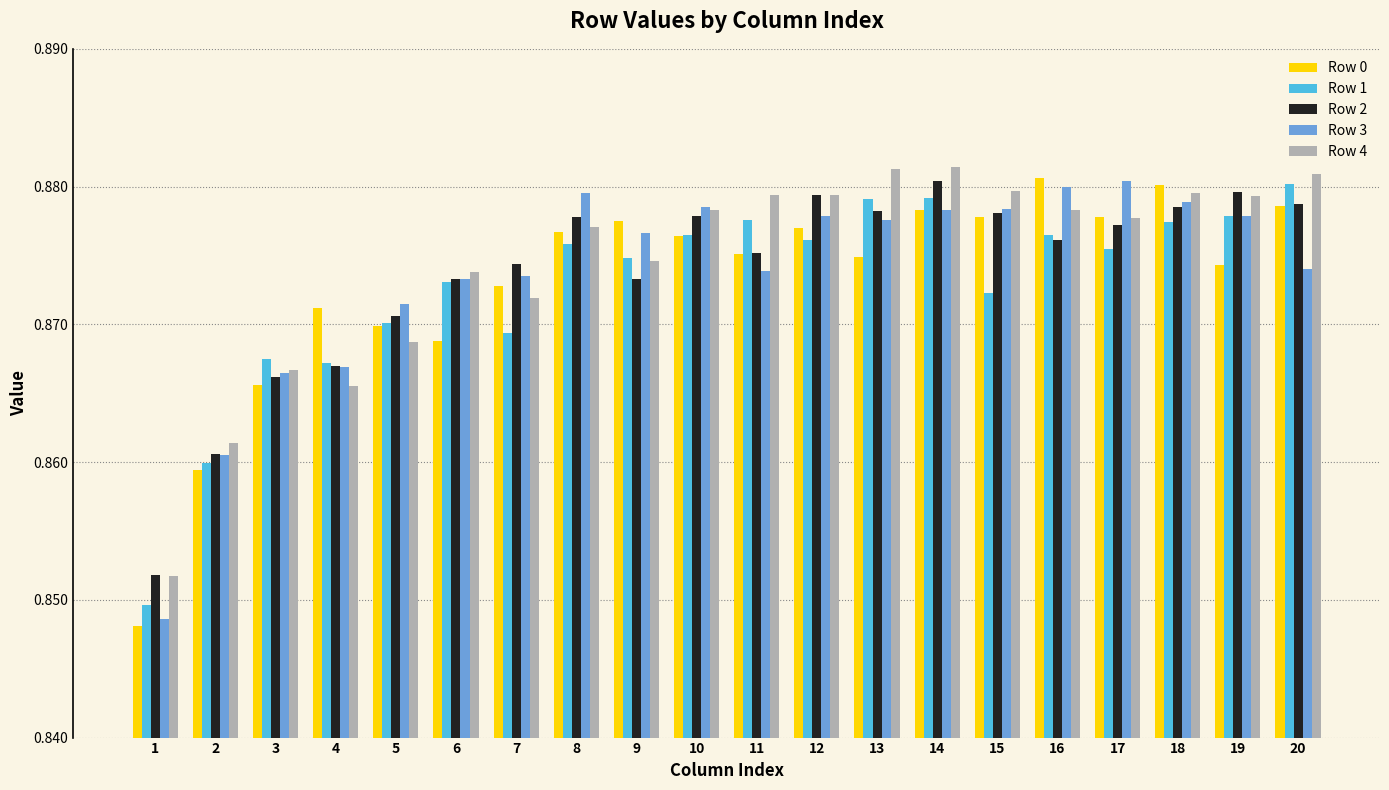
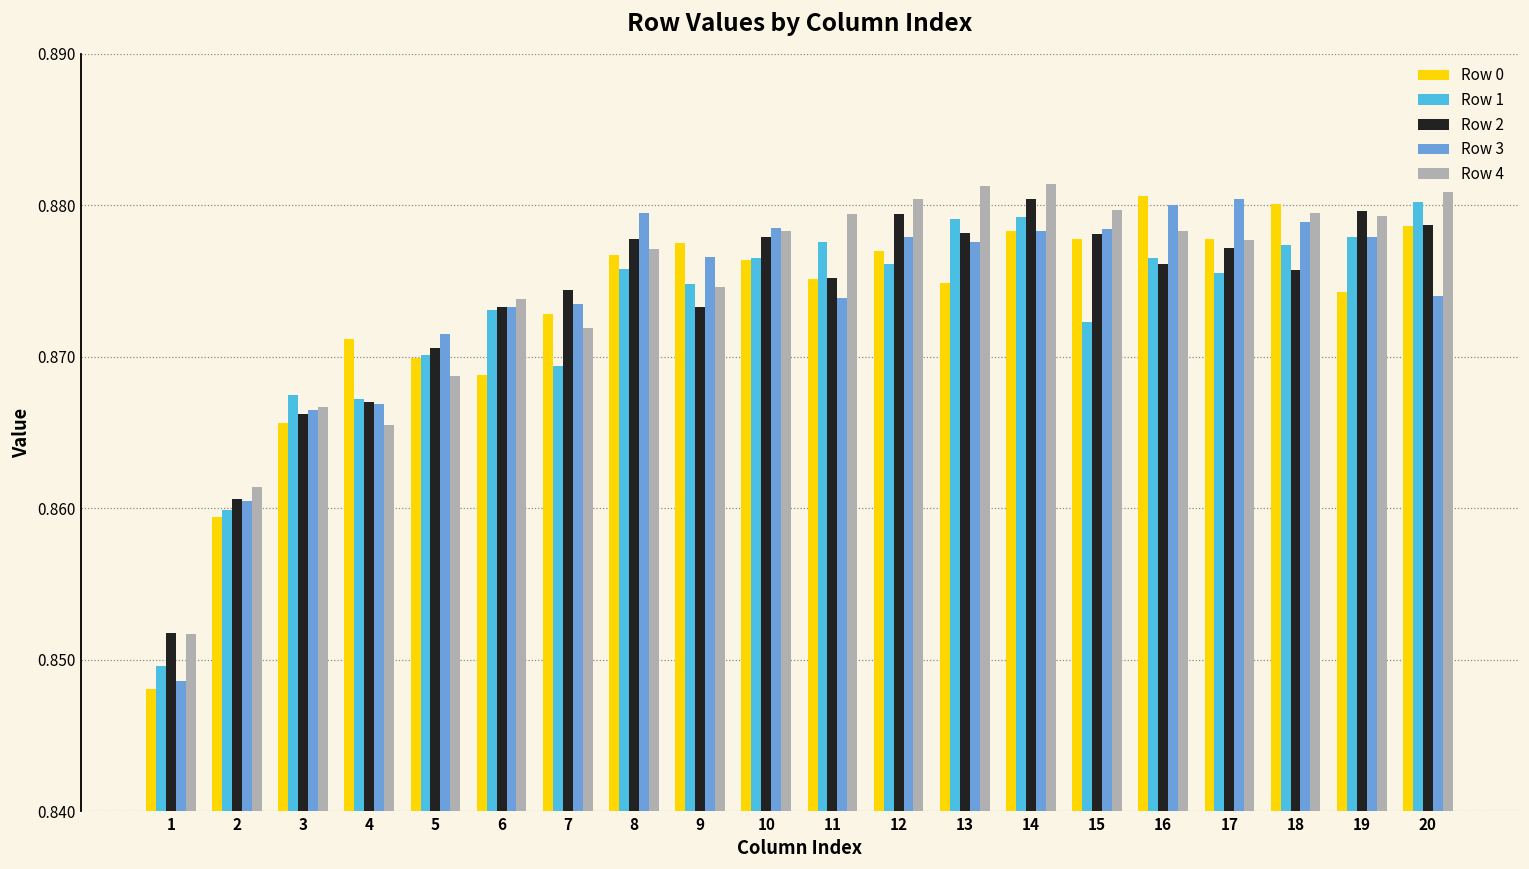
  {
    "Row 0": {
      "1": 0.8481,
      "2": 0.8594,
      "3": 0.8656,
      "4": 0.8712,
      "5": 0.8699,
      "6": 0.8688,
      "7": 0.8728,
      "8": 0.8767,
      "9": 0.8775,
      "10": 0.8764,
      "11": 0.8751,
      "12": 0.8770,
      "13": 0.8749,
      "14": 0.8783,
      "15": 0.8778,
      "16": 0.8806,
      "17": 0.8778,
      "18": 0.8801,
      "19": 0.8743,
      "20": 0.8786
    },
    "Row 2": {
      "1": 0.8518,
      "2": 0.8606,
      "3": 0.8662,
      "4": 0.8670,
      "5": 0.8706,
      "6": 0.8733,
      "7": 0.8744,
      "8": 0.8778,
      "9": 0.8733,
      "10": 0.8779,
      "11": 0.8752,
      "12": 0.8794,
      "13": 0.8782,
      "14": 0.8804,
      "15": 0.8781,
      "16": 0.8761,
      "17": 0.8772,
-     "18": 0.8785,
+     "18": 0.8757,
      "19": 0.8796,
      "20": 0.8787
    },
    "Row 4": {
      "1": 0.8517,
      "2": 0.8614,
      "3": 0.8667,
      "4": 0.8655,
      "5": 0.8687,
      "6": 0.8738,
      "7": 0.8719,
      "8": 0.8771,
      "9": 0.8746,
      "10": 0.8783,
      "11": 0.8794,
-     "12": 0.8794,
+     "12": 0.8804,
      "13": 0.8813,
      "14": 0.8814,
      "15": 0.8797,
      "16": 0.8783,
      "17": 0.8777,
      "18": 0.8795,
      "19": 0.8793,
      "20": 0.8809
    }
  }
